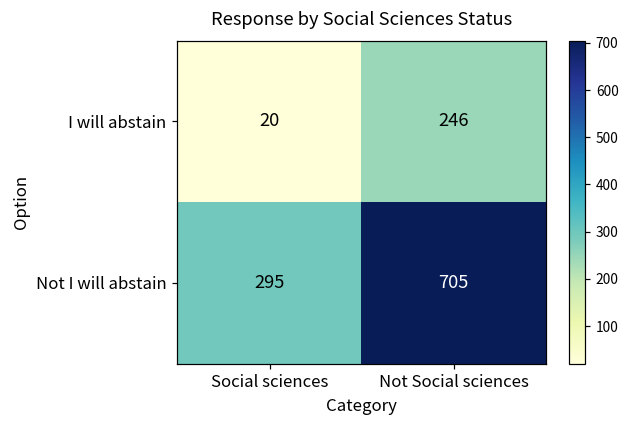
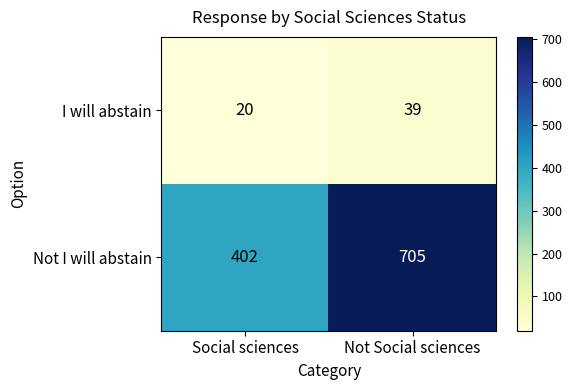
  {
    "I will abstain": {
      "Social sciences": 20,
-     "Not Social sciences": 246
+     "Not Social sciences": 39
    },
    "Not I will abstain": {
-     "Social sciences": 295,
+     "Social sciences": 402,
      "Not Social sciences": 705
    }
  }
